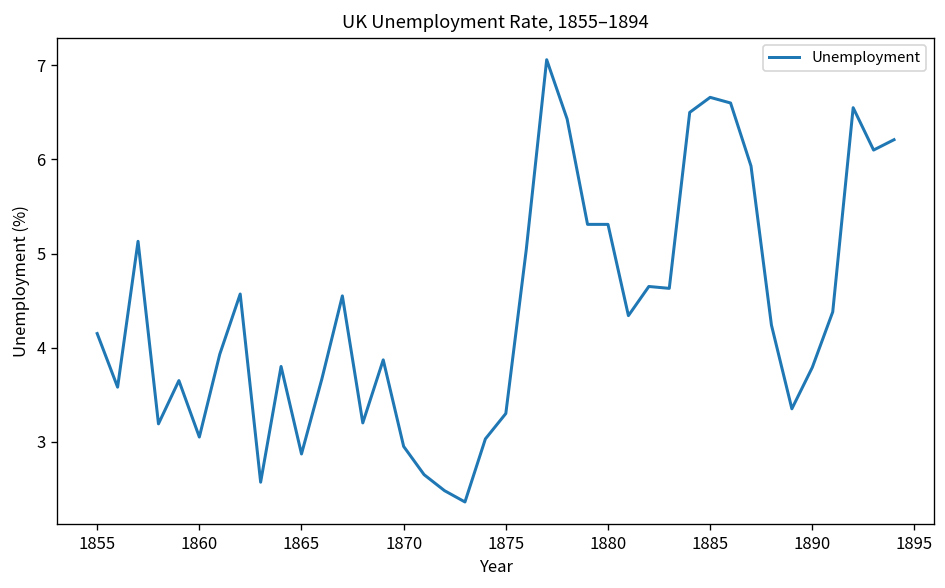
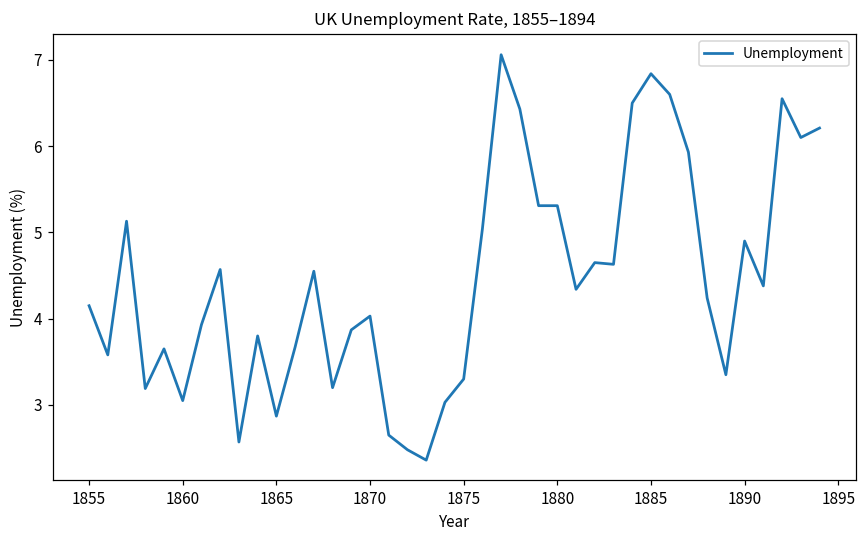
  {
    "1855": 4.2,
    "1860": 3.1,
    "1865": 2.9,
-   "1870": 3.0,
+   "1870": 4.0,
    "1875": 3.3,
    "1880": 5.3,
-   "1885": 6.7,
-   "1890": 3.8
+   "1885": 6.8,
+   "1890": 4.9
  }
